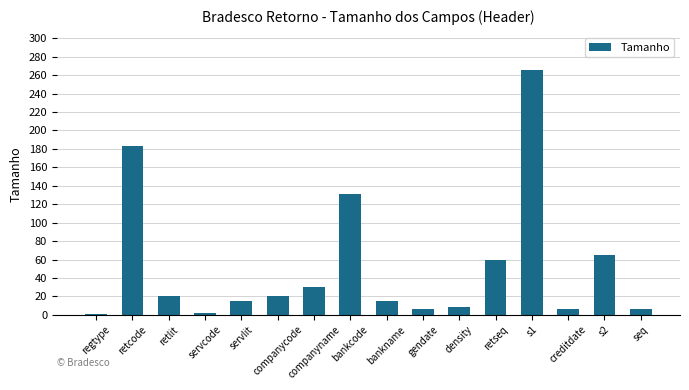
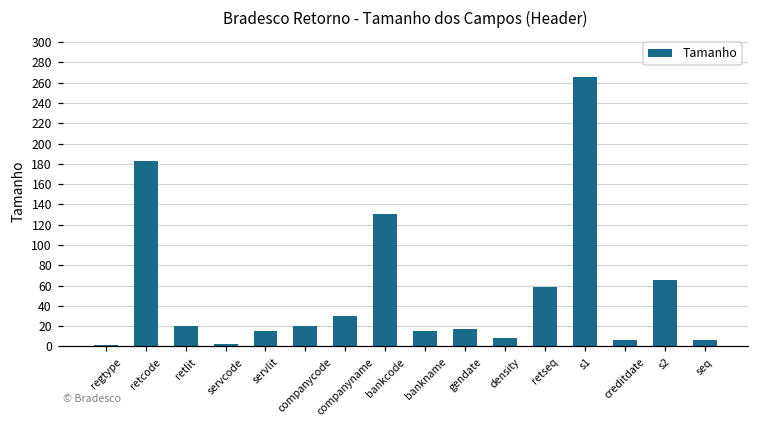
  {
    "retcode": 180,
    "retlit": 20,
    "servlit": 20,
    "companycode": 20,
    "companyname": 30,
    "bankcode": 130,
    "bankname": 20,
-   "gendate": 10,
+   "gendate": 20,
    "density": 10,
    "retseq": 60,
    "s1": 270,
    "creditdate": 10,
    "s2": 70,
    "seq": 10
  }
